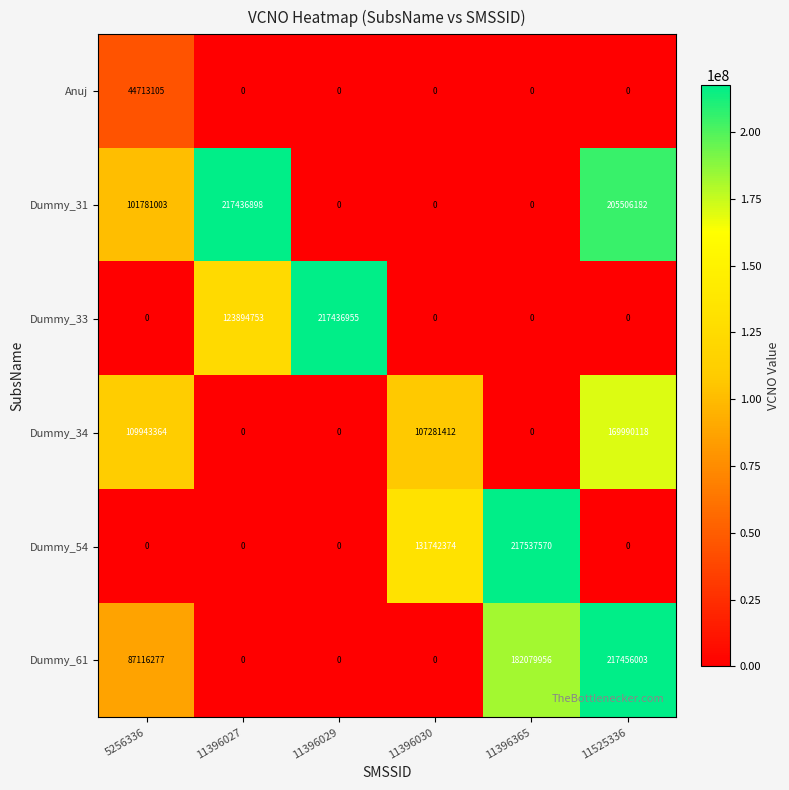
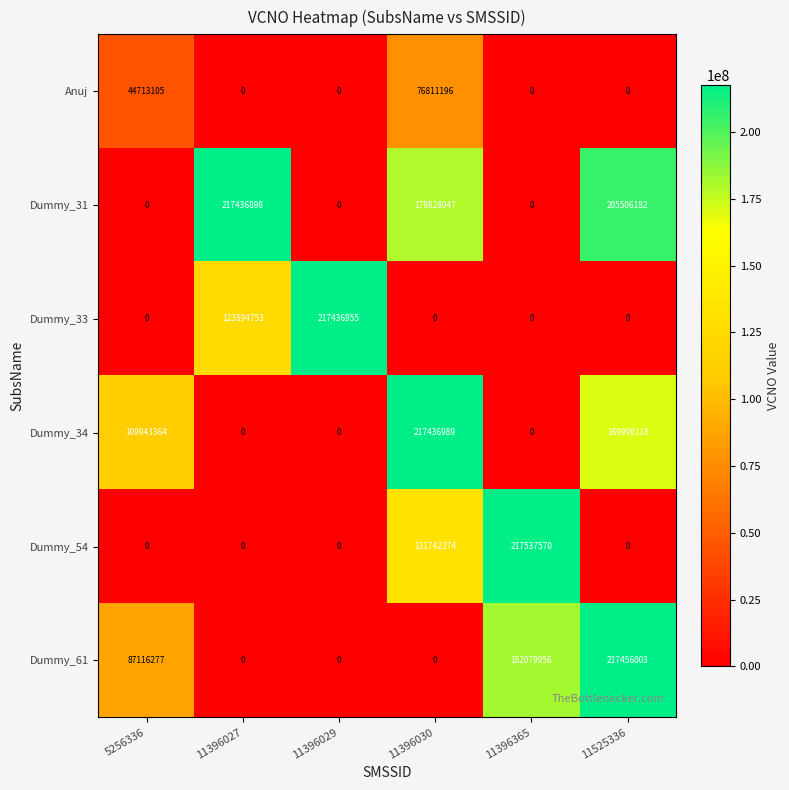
  {
    "Anuj": {
      "5256336": 44713105,
      "11396027": 0,
      "11396029": 0,
-     "11396030": 0,
+     "11396030": 76811196,
      "11396365": 0,
      "11525336": 0
    },
    "Dummy_31": {
-     "5256336": 101781003,
+     "5256336": 0,
      "11396027": 217436898,
      "11396029": 0,
-     "11396030": 0,
+     "11396030": 179828047,
      "11396365": 0,
      "11525336": 205506182
    },
    "Dummy_33": {
      "5256336": 0,
      "11396027": 123894753,
      "11396029": 217436955,
      "11396030": 0,
      "11396365": 0,
      "11525336": 0
    },
    "Dummy_34": {
      "5256336": 109943364,
      "11396027": 0,
      "11396029": 0,
-     "11396030": 107281412,
+     "11396030": 217436989,
      "11396365": 0,
      "11525336": 169990118
    },
    "Dummy_54": {
      "5256336": 0,
      "11396027": 0,
      "11396029": 0,
      "11396030": 131742374,
      "11396365": 217537570,
      "11525336": 0
    },
    "Dummy_61": {
      "5256336": 87116277,
      "11396027": 0,
      "11396029": 0,
      "11396030": 0,
      "11396365": 182079956
    }
  }
